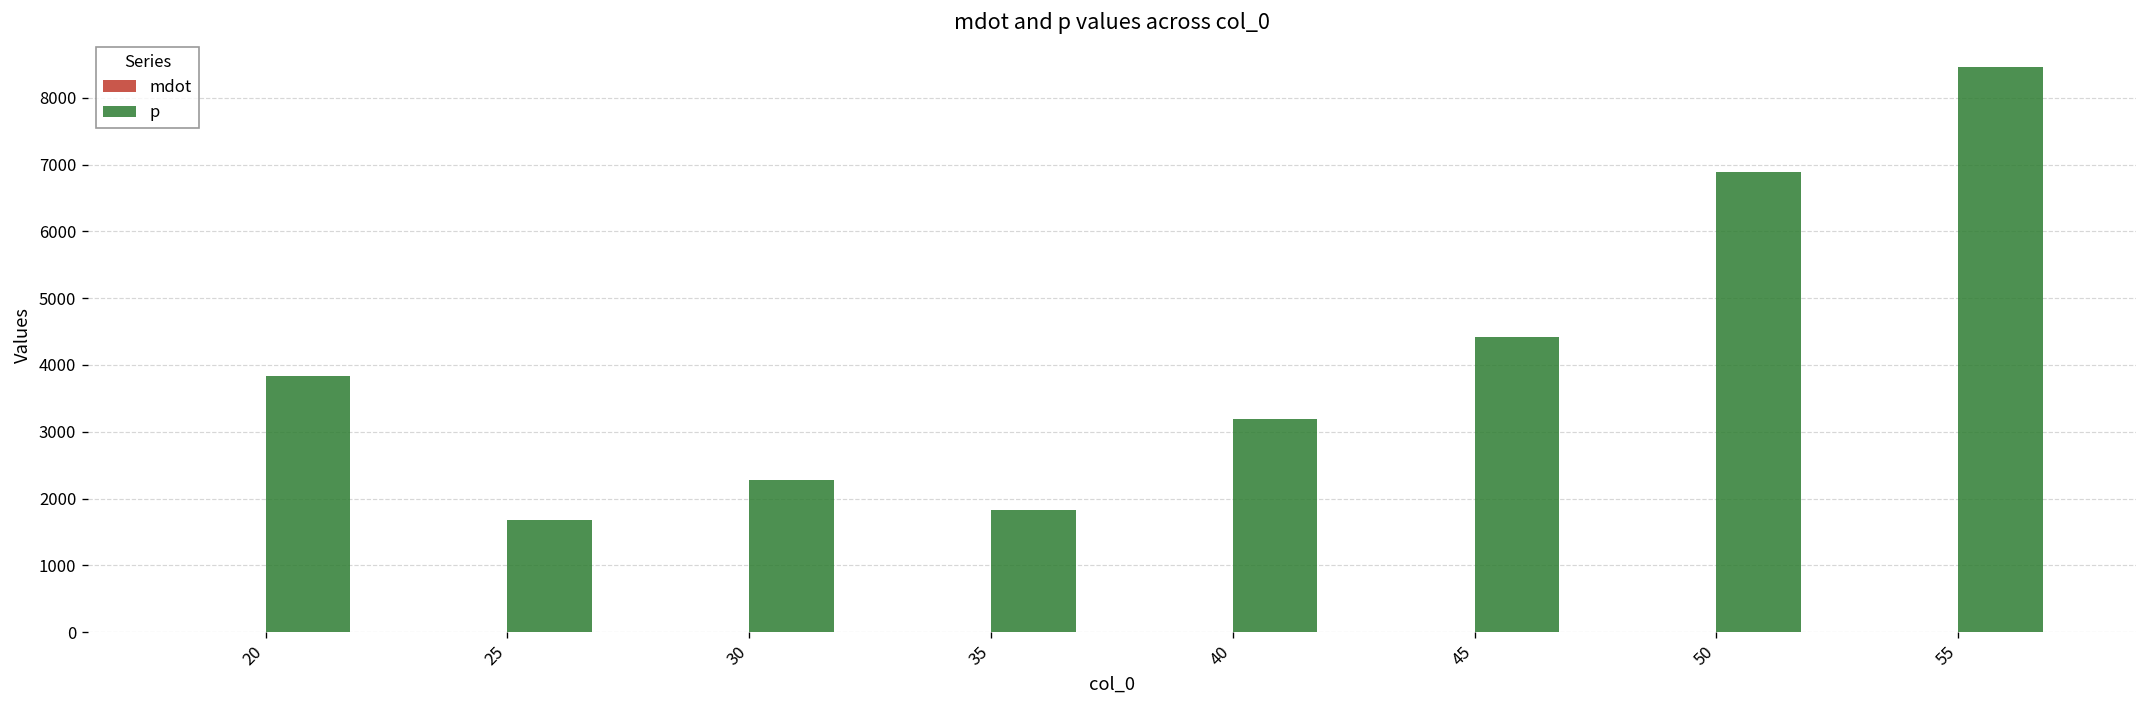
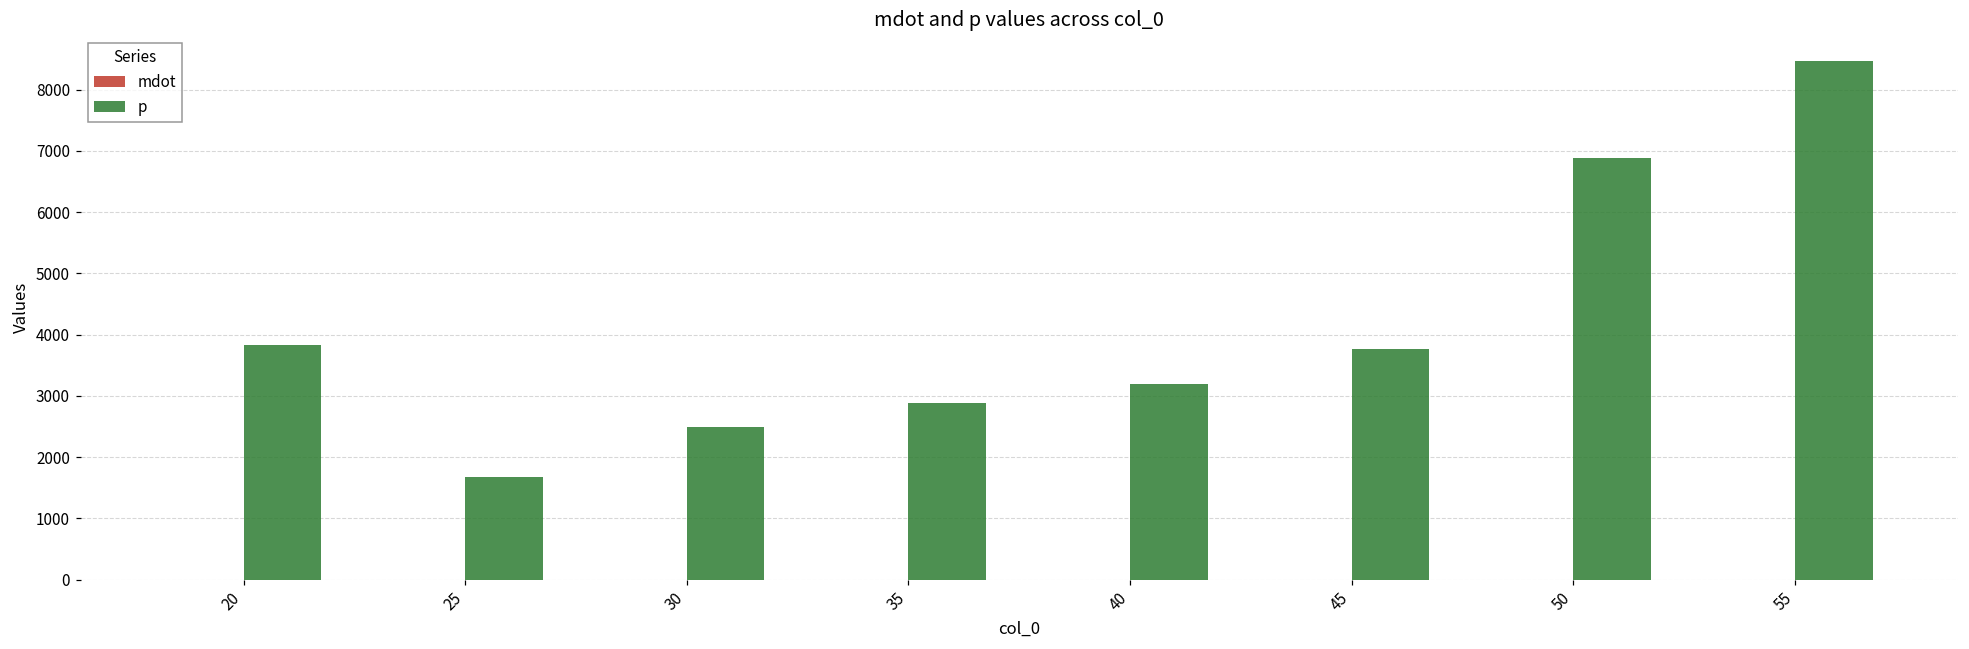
  {
    "p": {
      "20": 3800,
      "25": 1700,
-     "30": 2300,
-     "35": 1800,
+     "30": 2500,
+     "35": 2900,
      "40": 3200,
-     "45": 4400,
+     "45": 3800,
      "50": 6900,
      "55": 8500
    }
  }
